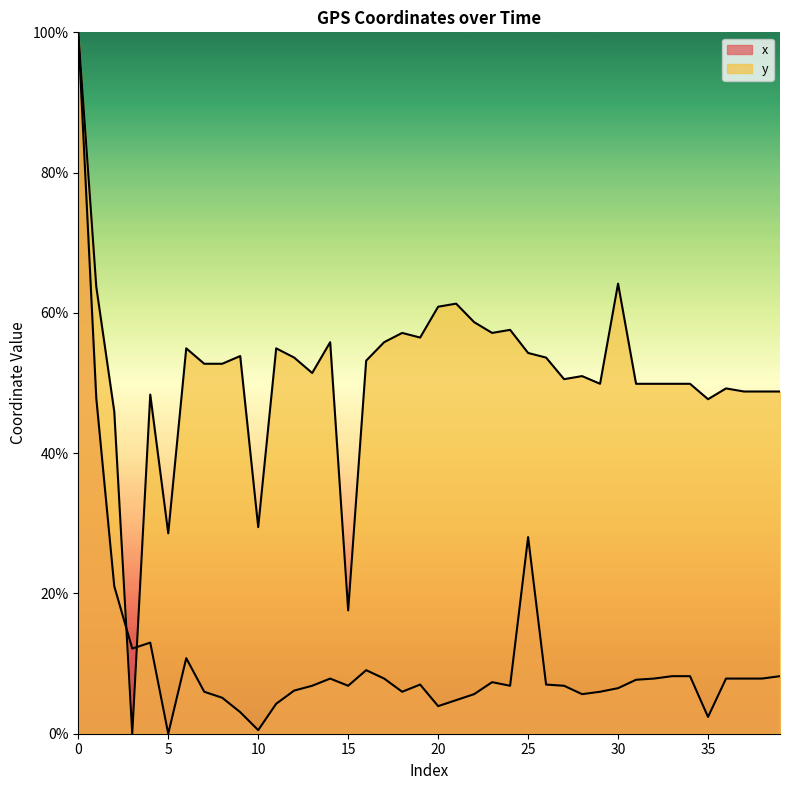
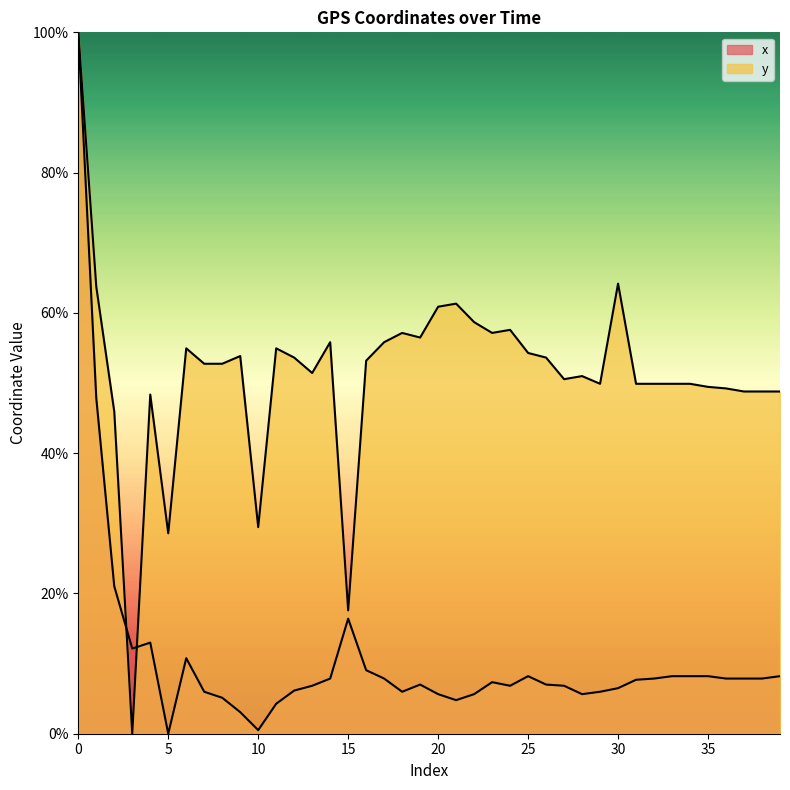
  {
    "x": {
      "5": "0%",
      "10": "1%",
-     "15": "7%",
-     "20": "4%",
-     "25": "28%",
+     "15": "16%",
+     "20": "6%",
+     "25": "8%",
      "30": "6%",
-     "35": "2%"
+     "35": "8%"
    },
    "y": {
      "5": "29%",
      "10": "29%",
      "15": "18%",
      "20": "61%",
      "25": "54%",
      "30": "64%",
-     "35": "48%"
+     "35": "49%"
    }
  }
